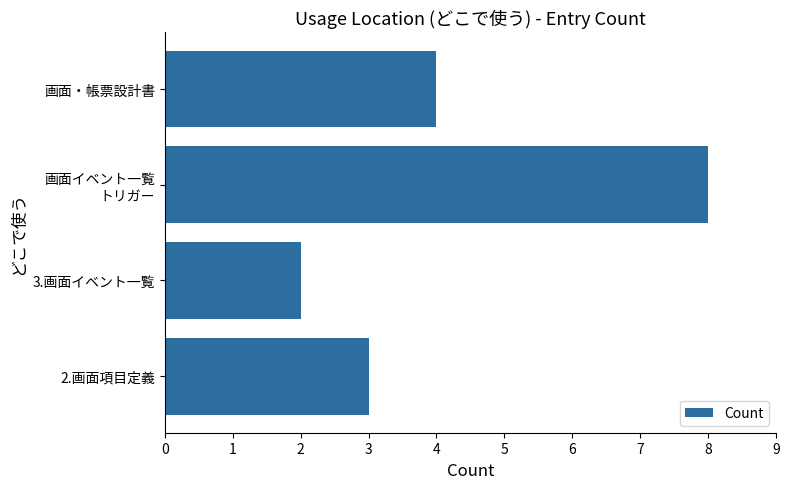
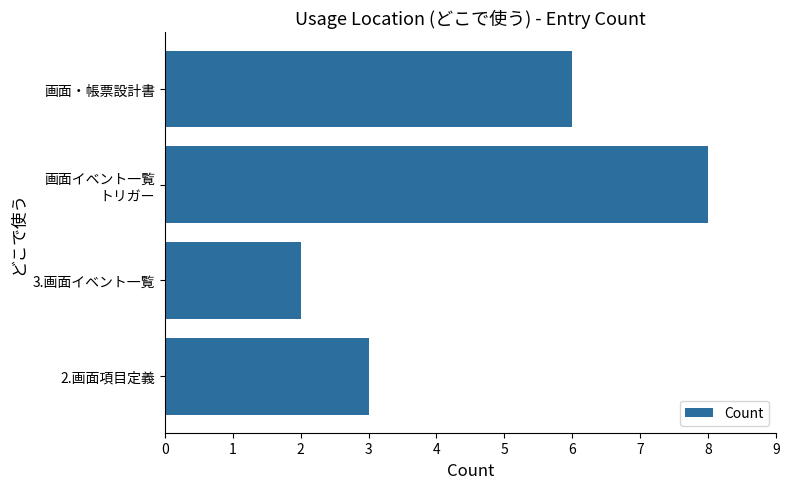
  {
-   "画面・帳票設計書": 4,
+   "画面・帳票設計書": 6,
    "画面イベント一覧 トリガー": 8,
    "3.画面イベント一覧": 2,
    "2.画面項目定義": 3
  }
